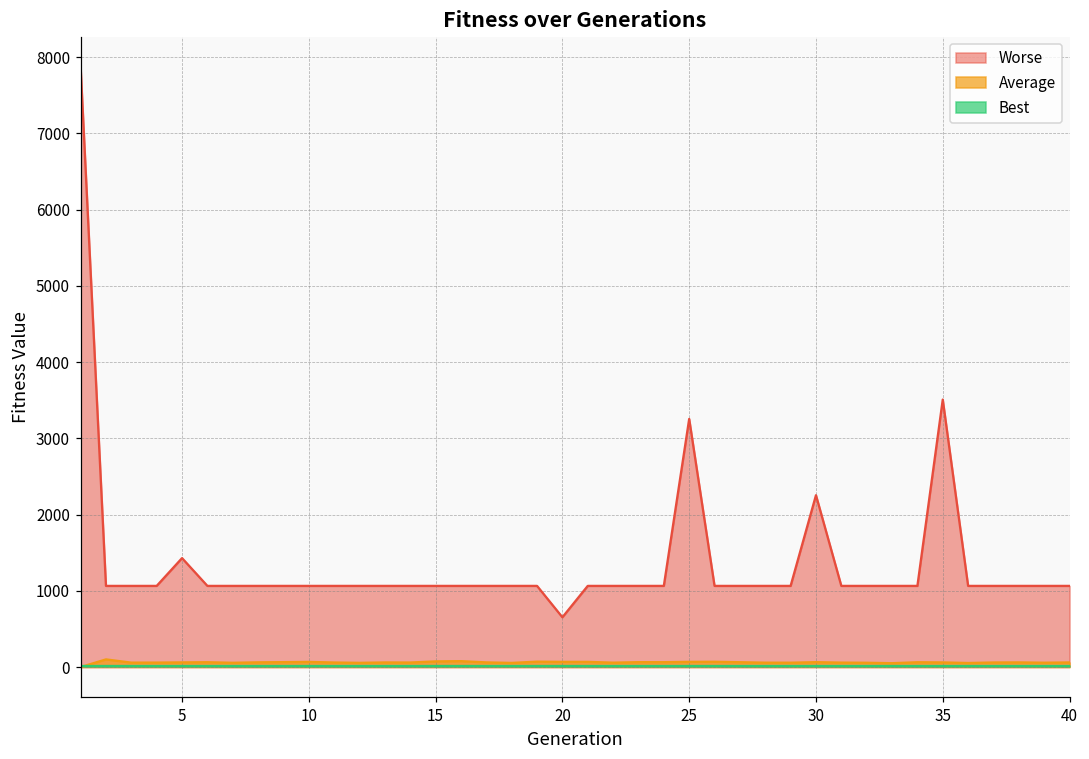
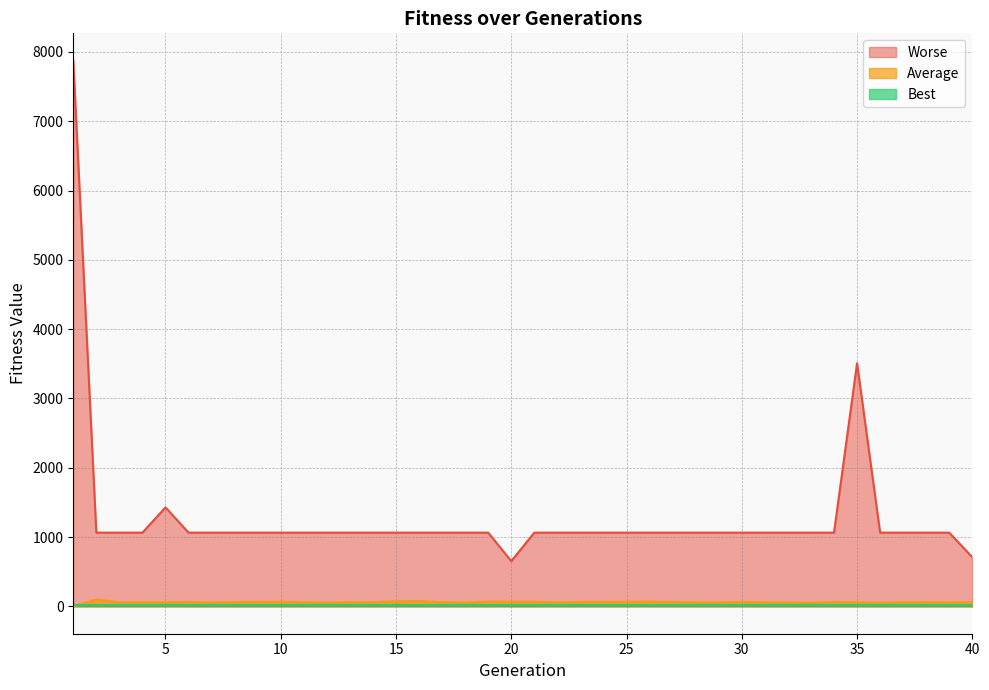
  {
    "Worse": {
      "5": 1400,
      "10": 1100,
      "15": 1100,
      "20": 700,
-     "25": 3300,
-     "30": 2300,
+     "25": 1100,
+     "30": 1100,
      "35": 3500,
-     "40": 1100
+     "40": 700
    },
    "Average": {
      "5": 100,
      "10": 100,
      "15": 100,
      "20": 100,
      "25": 100,
      "30": 100,
      "35": 100,
      "40": 100
    },
    "Best": {
      "5": 0,
      "10": 0,
      "15": 0,
      "20": 0,
      "25": 0,
      "30": 0,
      "35": 0,
      "40": 0
    }
  }
